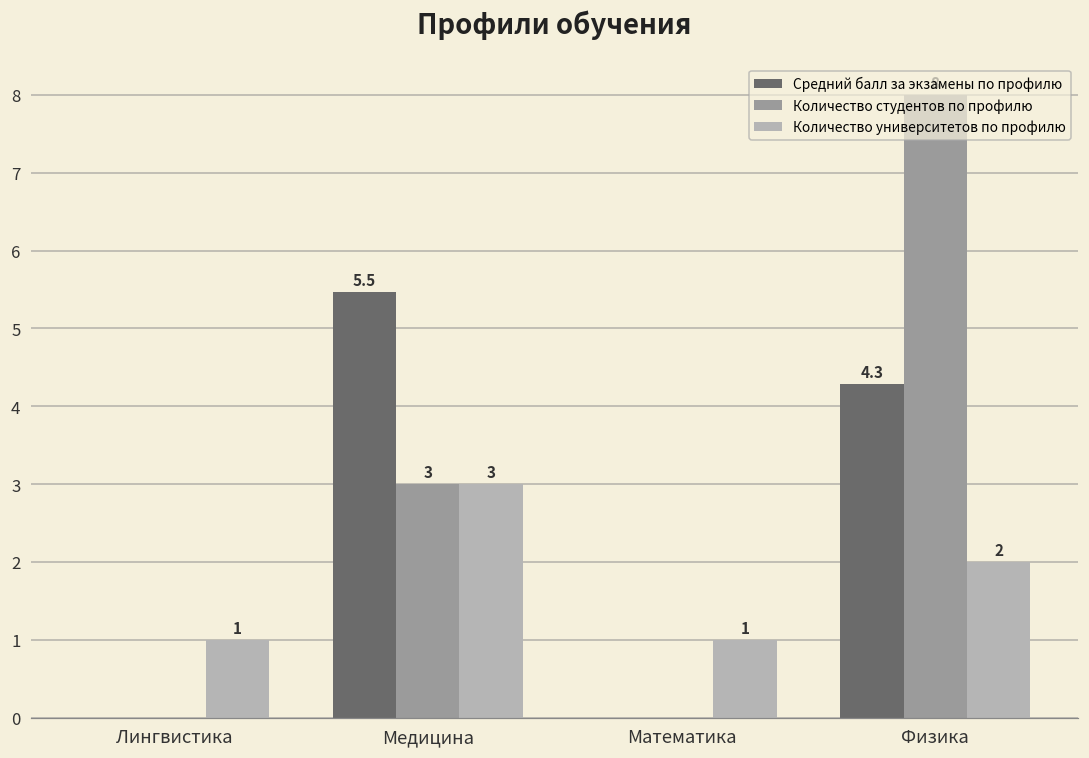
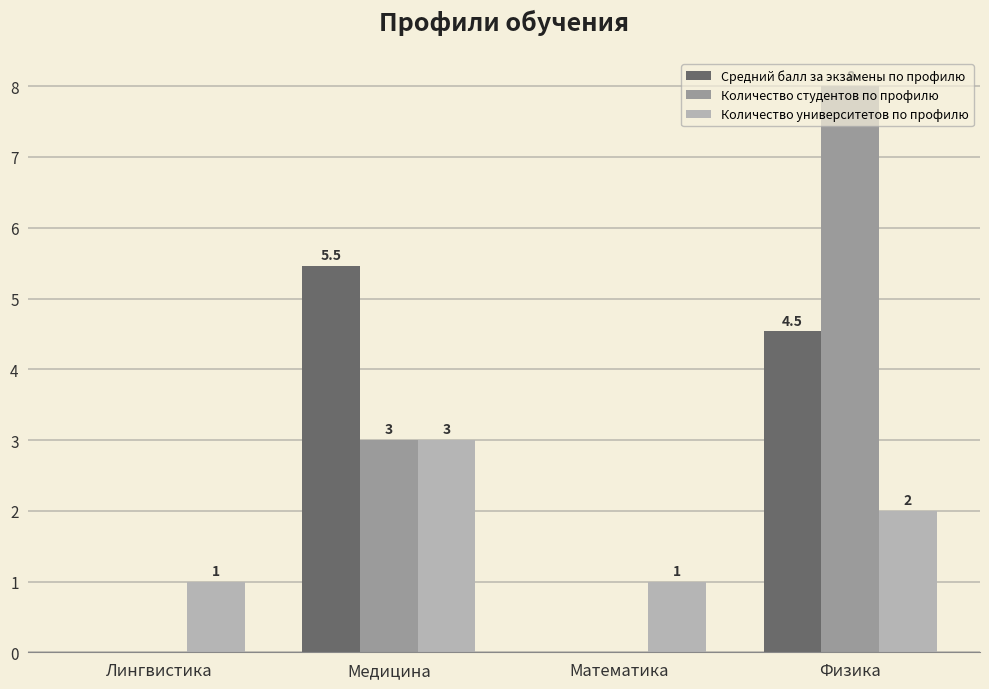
  {
    "Средний балл за экзамены по профилю": {
      "Медицина": 5.5,
-     "Физика": 4.3
+     "Физика": 4.5
    }
  }
